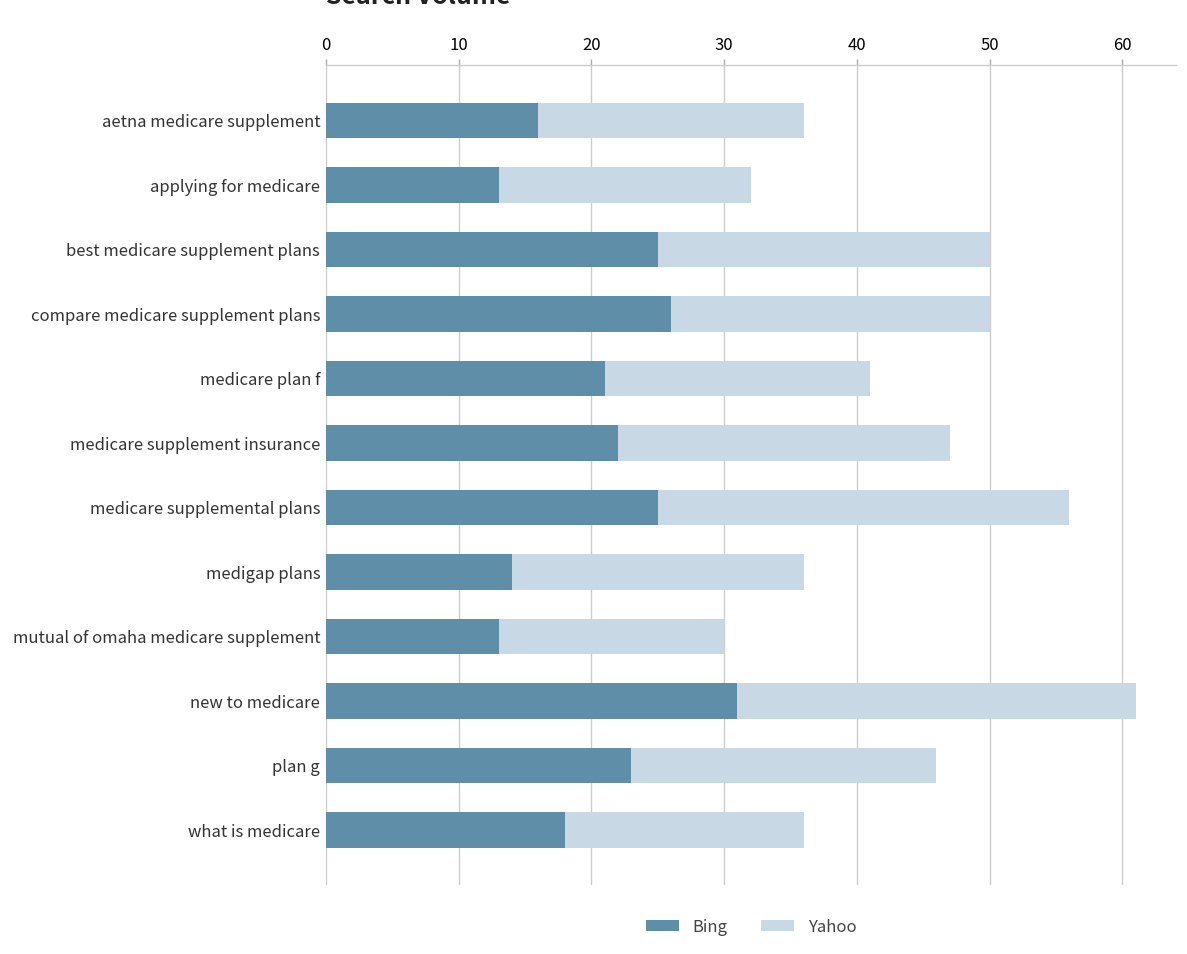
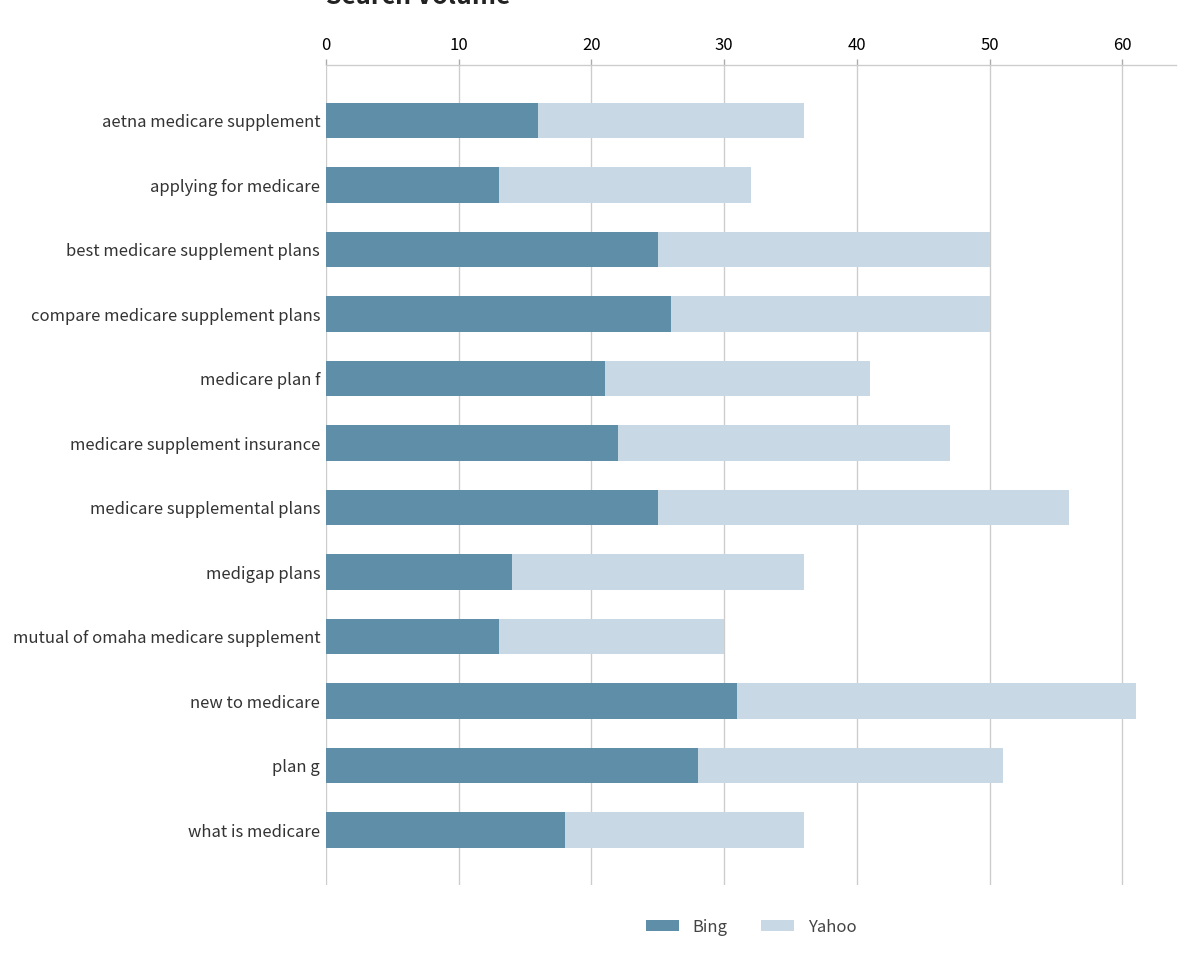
  {
    "Bing": {
      "aetna medicare supplement": 16,
      "applying for medicare": 13,
      "best medicare supplement plans": 25,
      "compare medicare supplement plans": 26,
      "medicare plan f": 21,
      "medicare supplement insurance": 22,
      "medicare supplemental plans": 25,
      "medigap plans": 14,
      "mutual of omaha medicare supplement": 13,
      "new to medicare": 31,
-     "plan g": 23,
+     "plan g": 28,
      "what is medicare": 18
    },
    "Yahoo": {
      "aetna medicare supplement": 20,
      "applying for medicare": 19,
      "best medicare supplement plans": 25,
      "compare medicare supplement plans": 24,
      "medicare plan f": 20,
      "medicare supplement insurance": 25,
      "medicare supplemental plans": 31,
      "medigap plans": 22,
      "mutual of omaha medicare supplement": 17,
      "new to medicare": 30,
      "plan g": 23,
      "what is medicare": 18
    }
  }
